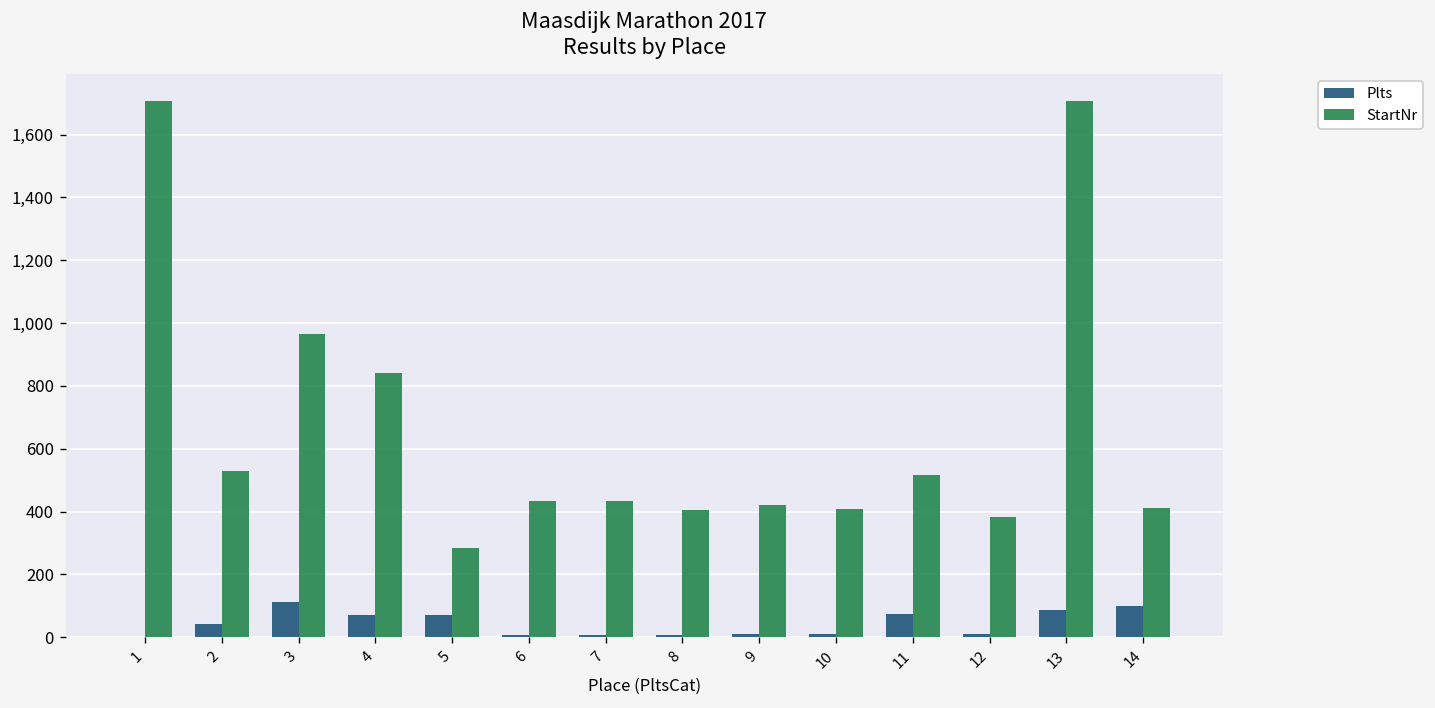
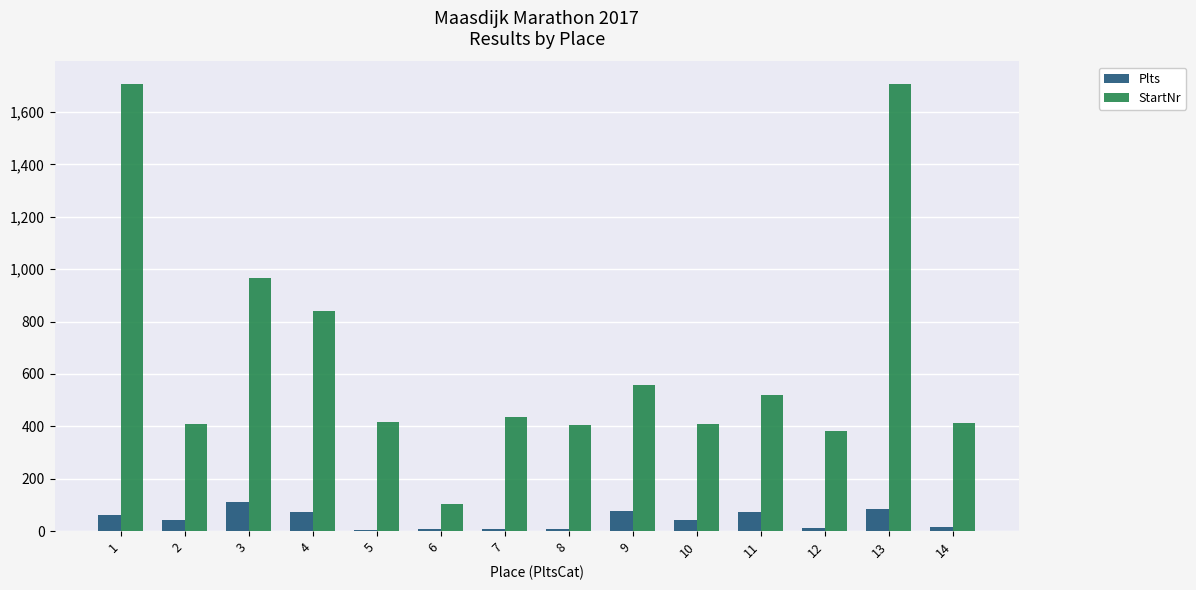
  {
    "Plts": {
-     "1": "0",
+     "1": "60",
      "2": "40",
      "3": "110",
      "4": "70",
-     "5": "70",
-     "9": "10",
-     "10": "10",
+     "5": "10",
+     "9": "80",
+     "10": "40",
      "11": "70",
      "12": "10",
      "13": "90",
-     "14": "100"
+     "14": "10"
    },
    "StartNr": {
      "1": "1,710",
-     "2": "530",
+     "2": "410",
      "3": "970",
      "4": "840",
-     "5": "280",
-     "6": "430",
+     "5": "420",
+     "6": "100",
      "7": "430",
      "8": "400",
-     "9": "420",
+     "9": "560",
      "10": "410",
      "11": "520",
      "12": "380",
      "13": "1,710",
      "14": "410"
    }
  }
